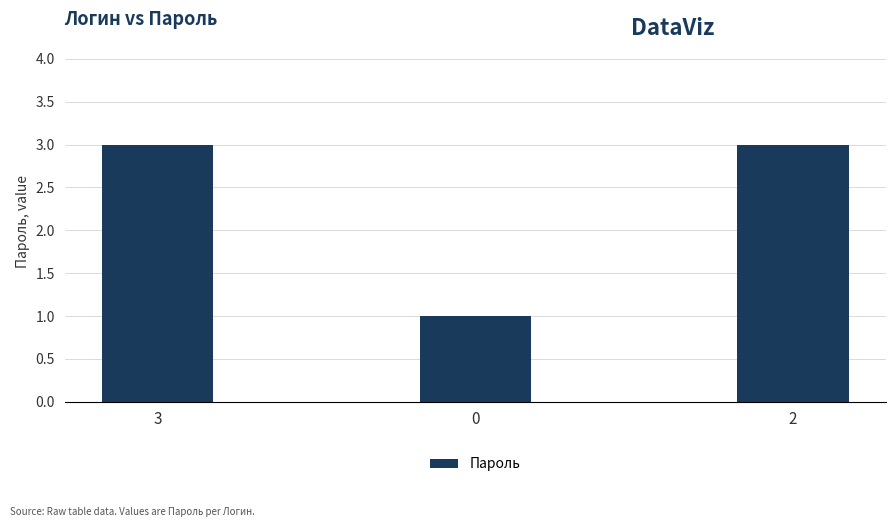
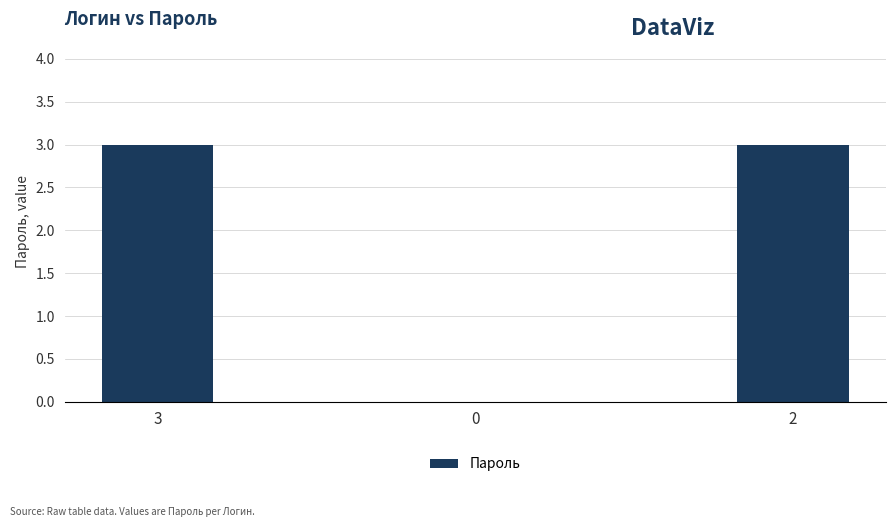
  {
    "3": 3,
-   "0": 1,
+   "0": 0,
    "2": 3
  }
